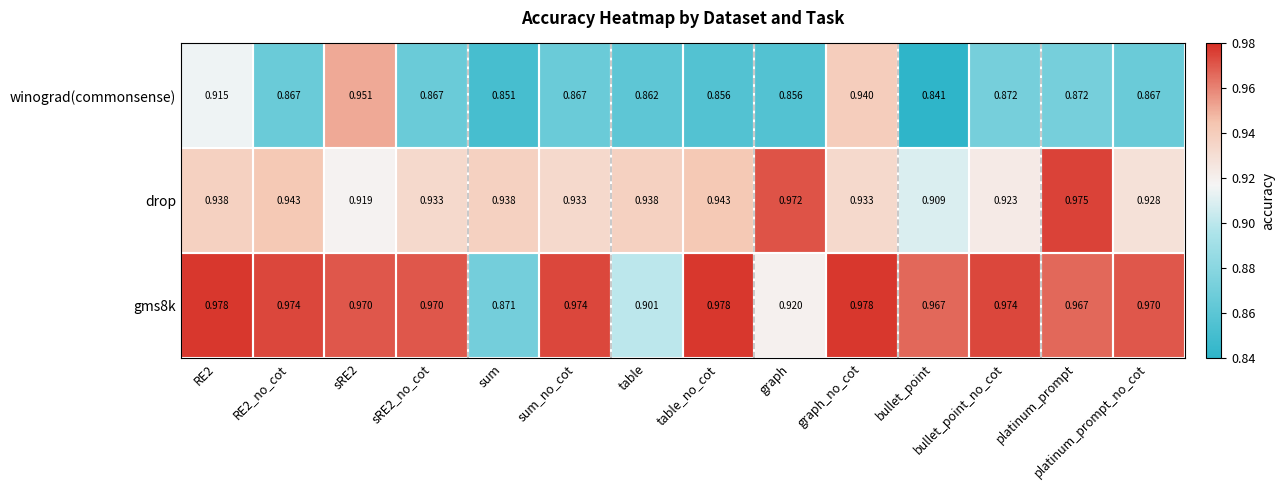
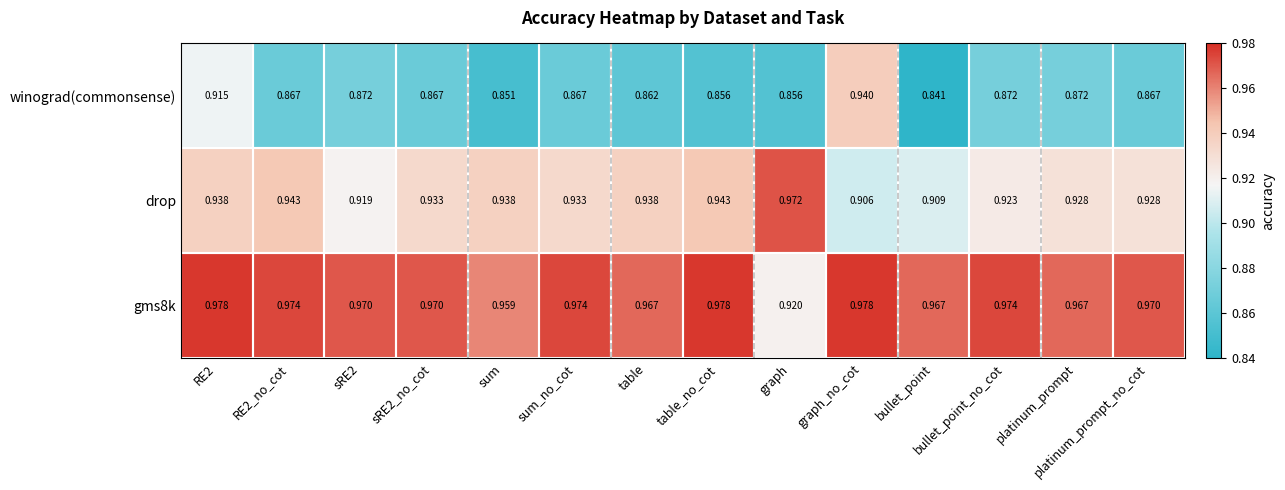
  {
    "winograd(commonsense)": {
      "RE2": 0.915,
      "RE2_no_cot": 0.867,
-     "sRE2": 0.951,
+     "sRE2": 0.872,
      "sRE2_no_cot": 0.867,
      "sum": 0.851,
      "sum_no_cot": 0.867,
      "table": 0.862,
      "table_no_cot": 0.856,
      "graph": 0.856,
      "graph_no_cot": 0.940,
      "bullet_point": 0.841,
      "bullet_point_no_cot": 0.872,
      "platinum_prompt": 0.872,
      "platinum_prompt_no_cot": 0.867
    },
    "drop": {
      "RE2": 0.938,
      "RE2_no_cot": 0.943,
      "sRE2": 0.919,
      "sRE2_no_cot": 0.933,
      "sum": 0.938,
      "sum_no_cot": 0.933,
      "table": 0.938,
      "table_no_cot": 0.943,
      "graph": 0.972,
-     "graph_no_cot": 0.933,
+     "graph_no_cot": 0.906,
      "bullet_point": 0.909,
      "bullet_point_no_cot": 0.923,
-     "platinum_prompt": 0.975,
+     "platinum_prompt": 0.928,
      "platinum_prompt_no_cot": 0.928
    },
    "gms8k": {
      "RE2": 0.978,
      "RE2_no_cot": 0.974,
      "sRE2": 0.970,
      "sRE2_no_cot": 0.970,
-     "sum": 0.871,
+     "sum": 0.959,
      "sum_no_cot": 0.974,
-     "table": 0.901,
+     "table": 0.967,
      "table_no_cot": 0.978,
      "graph": 0.920,
      "graph_no_cot": 0.978,
      "bullet_point": 0.967,
      "bullet_point_no_cot": 0.974,
      "platinum_prompt": 0.967,
      "platinum_prompt_no_cot": 0.970
    }
  }
